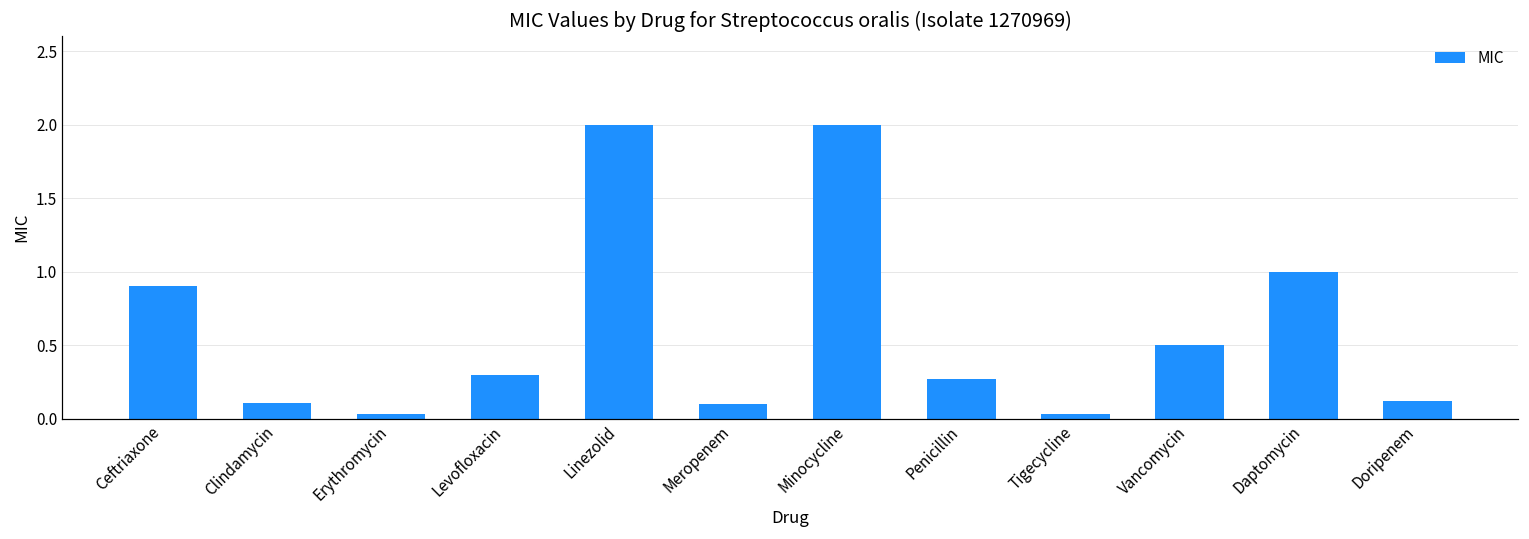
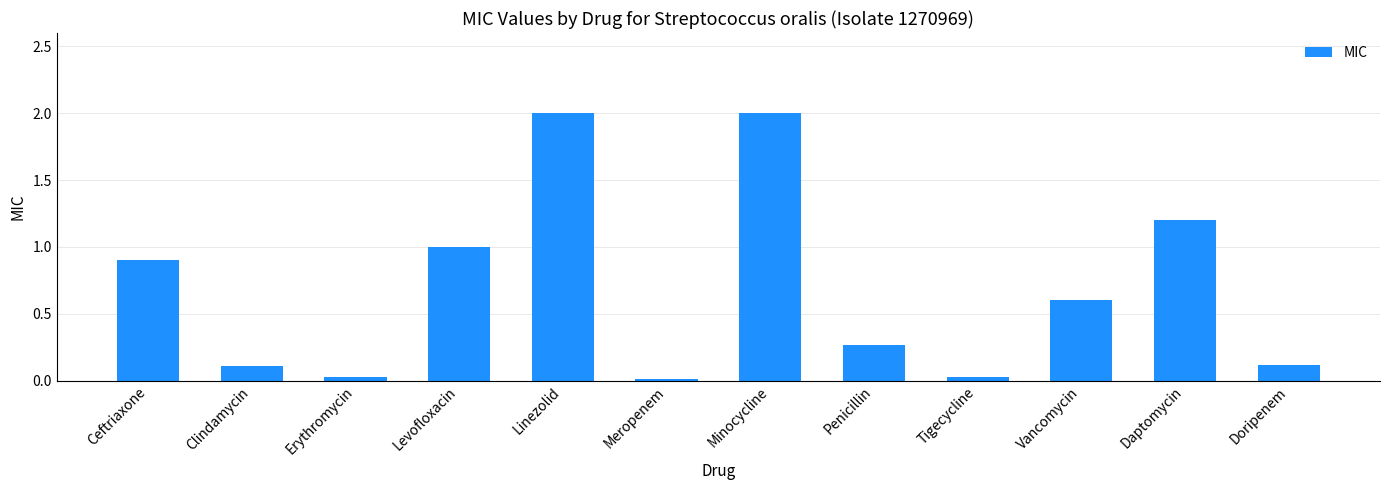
  {
    "Ceftriaxone": 0.90,
    "Clindamycin": 0.11,
    "Erythromycin": 0.03,
-   "Levofloxacin": 0.3,
+   "Levofloxacin": 1.0,
    "Linezolid": 2.00,
-   "Meropenem": 0.10,
+   "Meropenem": 0.02,
    "Minocycline": 2.00,
    "Penicillin": 0.27,
    "Tigecycline": 0.03,
-   "Vancomycin": 0.5,
-   "Daptomycin": 1.0,
+   "Vancomycin": 0.6,
+   "Daptomycin": 1.2,
    "Doripenem": 0.12
  }
